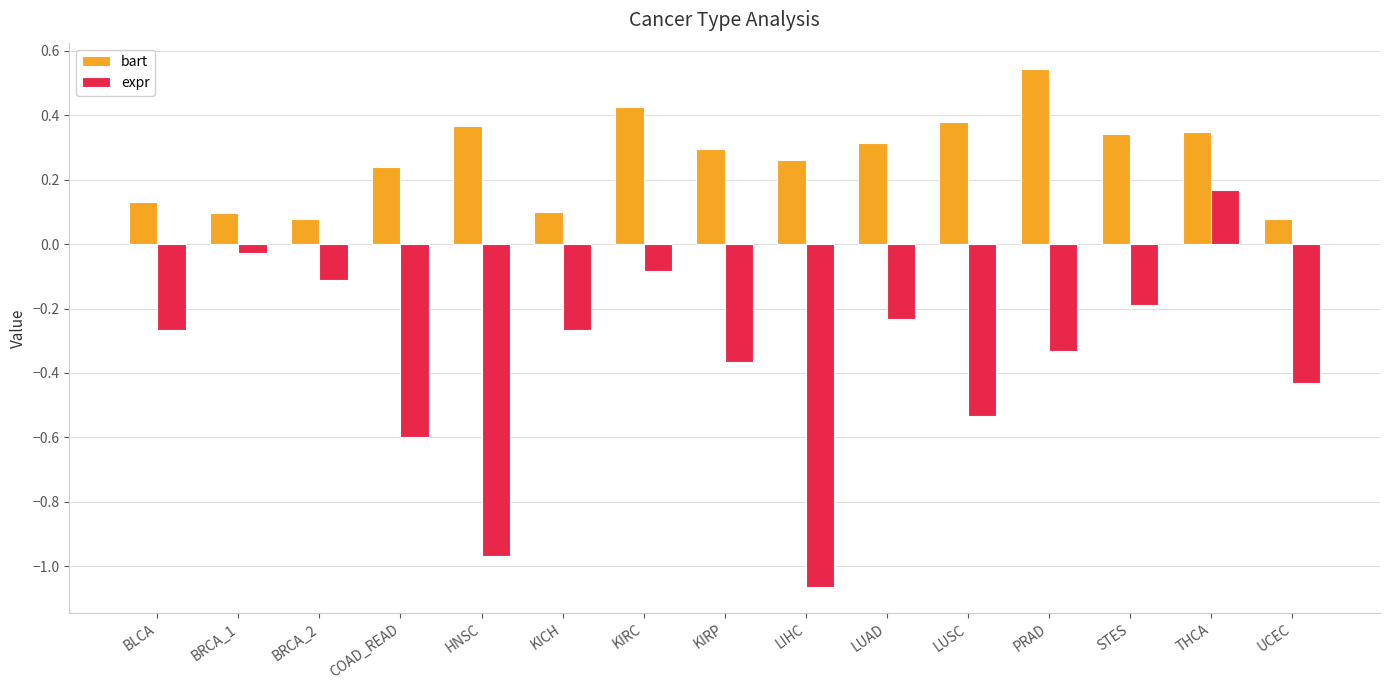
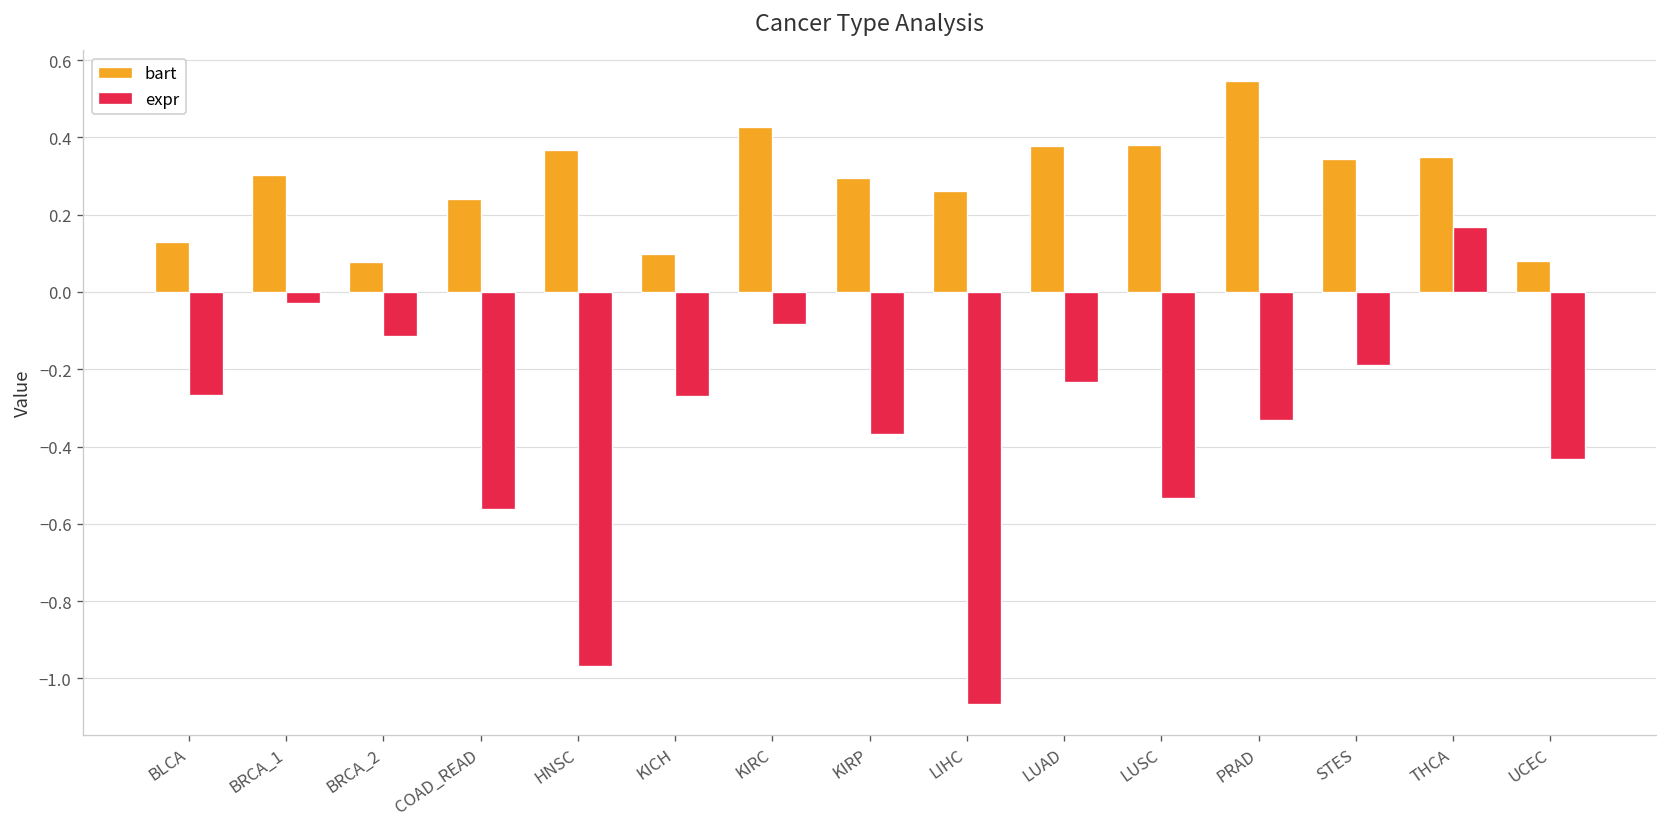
  {
    "bart": {
      "BLCA": 0.13,
-     "BRCA_1": 0.10,
+     "BRCA_1": 0.30,
      "BRCA_2": 0.08,
      "COAD_READ": 0.24,
      "HNSC": 0.37,
      "KICH": 0.10,
      "KIRC": 0.43,
      "KIRP": 0.30,
      "LIHC": 0.26,
-     "LUAD": 0.32,
+     "LUAD": 0.38,
      "LUSC": 0.38,
      "PRAD": 0.55,
      "STES": 0.34,
      "THCA": 0.35,
      "UCEC": 0.08
    },
    "expr": {
      "BLCA": -0.27,
      "BRCA_1": -0.03,
      "BRCA_2": -0.11,
-     "COAD_READ": -0.60,
+     "COAD_READ": -0.56,
      "HNSC": -0.97,
      "KICH": -0.27,
      "KIRC": -0.08,
      "KIRP": -0.37,
      "LIHC": -1.07,
      "LUAD": -0.23,
      "LUSC": -0.53,
      "PRAD": -0.33,
      "STES": -0.19,
      "THCA": 0.17,
      "UCEC": -0.43
    }
  }
